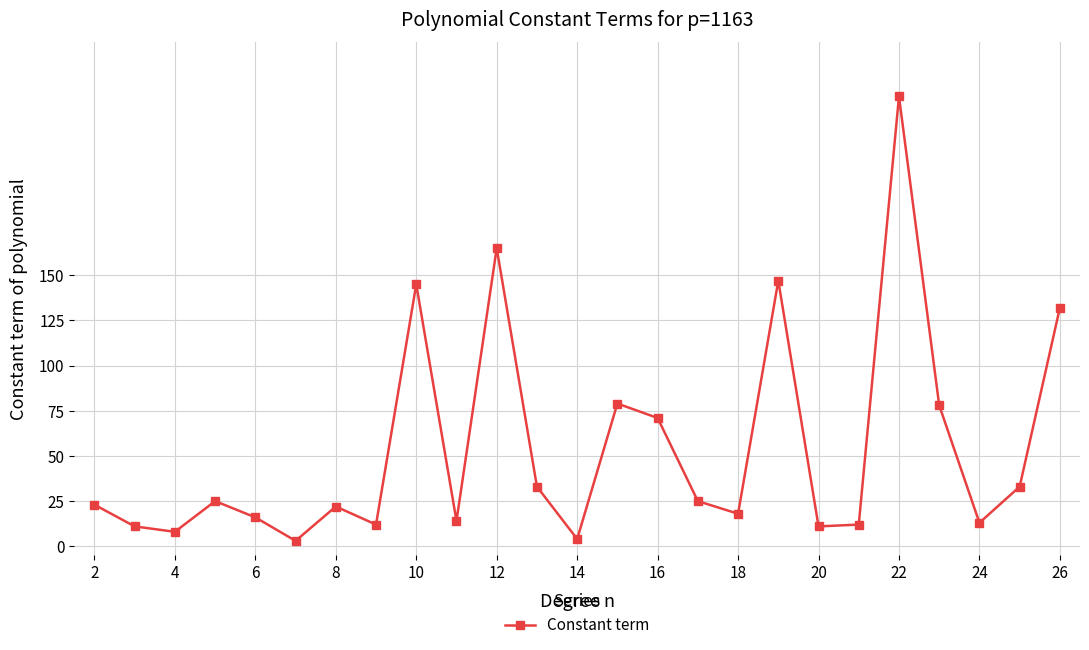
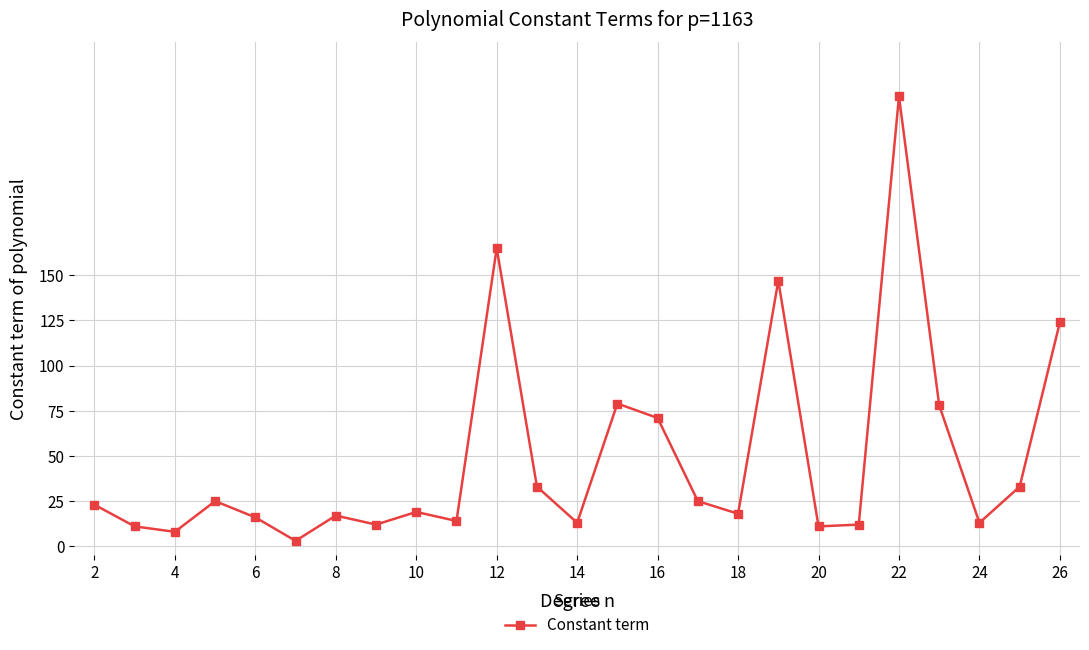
  {
    "2": 23,
    "4": 8,
    "6": 16,
-   "8": 22,
-   "10": 145,
+   "8": 17,
+   "10": 19,
    "12": 165,
-   "14": 4,
+   "14": 13,
    "16": 71,
    "18": 18,
    "20": 11,
    "22": 249,
    "24": 13,
-   "26": 132
+   "26": 124
  }
